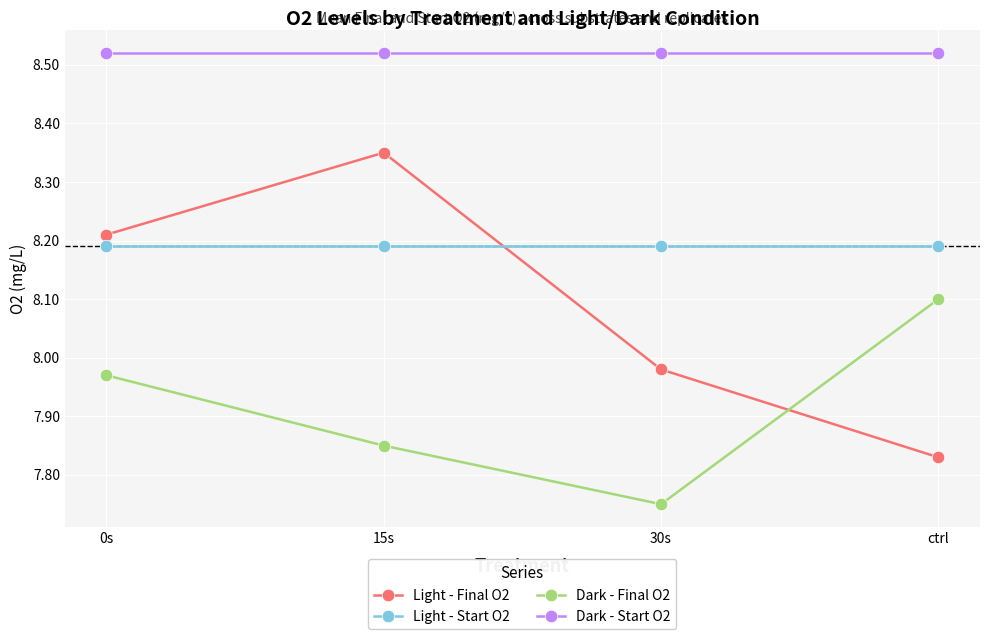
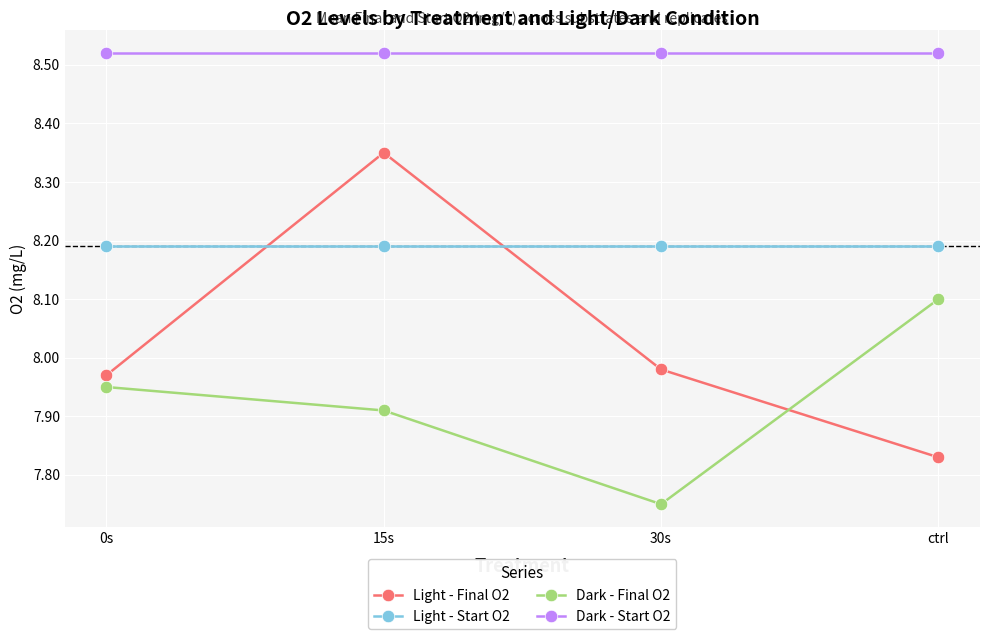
  {
    "Light - Final O2": {
-     "0s": 8.21,
+     "0s": 7.97,
      "15s": 8.35,
      "30s": 7.98,
      "ctrl": 7.83
    },
    "Light - Start O2": {
      "0s": 8.19,
      "15s": 8.19,
      "30s": 8.19,
      "ctrl": 8.19
    },
    "Dark - Final O2": {
-     "0s": 7.97,
-     "15s": 7.85,
+     "0s": 7.95,
+     "15s": 7.91,
      "30s": 7.75,
      "ctrl": 8.10
    },
    "Dark - Start O2": {
      "0s": 8.52,
      "15s": 8.52,
      "30s": 8.52,
      "ctrl": 8.52
    }
  }
